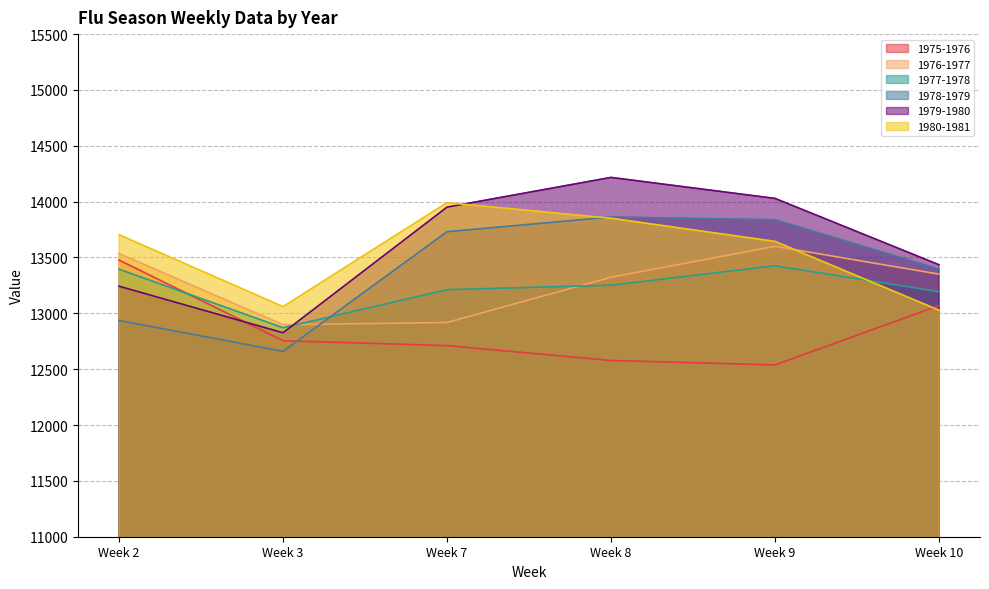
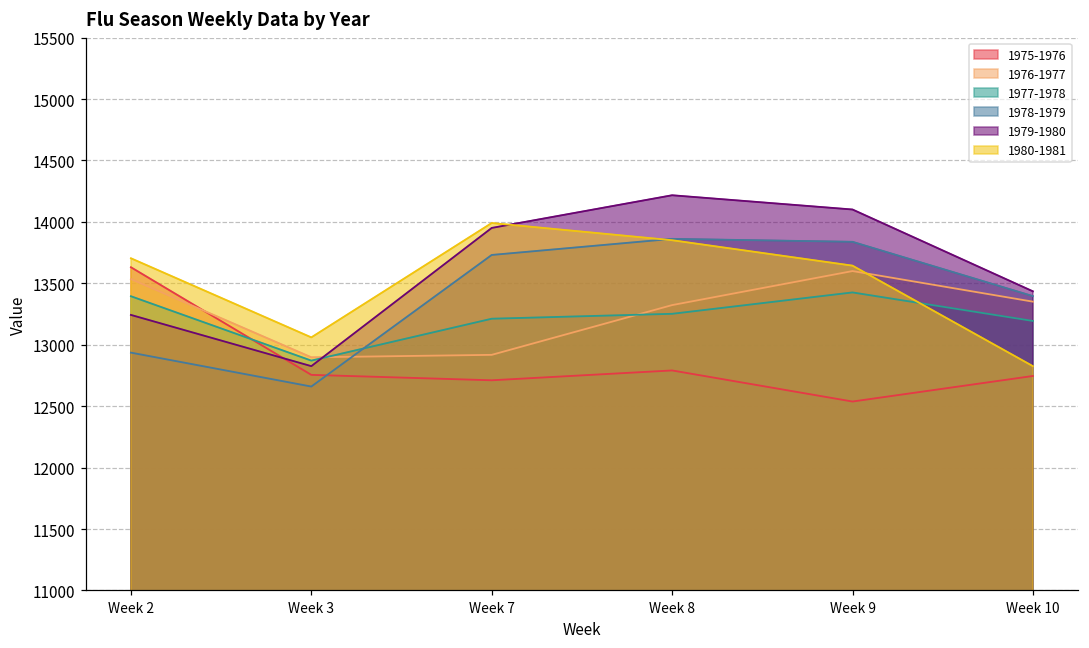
  {
    "1975-1976": {
-     "Week 2": 13480,
+     "Week 2": 13630,
      "Week 3": 12760,
      "Week 7": 12710,
-     "Week 8": 12580,
+     "Week 8": 12790,
      "Week 9": 12540,
-     "Week 10": 13070
+     "Week 10": 12750
    },
    "1976-1977": {
      "Week 2": 13540,
      "Week 3": 12900,
      "Week 7": 12920,
      "Week 8": 13320,
      "Week 9": 13600,
      "Week 10": 13350
    },
    "1979-1980": {
      "Week 2": 13240,
      "Week 3": 12830,
      "Week 7": 13950,
      "Week 8": 14220,
-     "Week 9": 14030,
+     "Week 9": 14100,
      "Week 10": 13440
    },
    "1980-1981": {
      "Week 2": 13700,
      "Week 3": 13060,
      "Week 7": 13990,
      "Week 9": 13640,
-     "Week 10": 13030
+     "Week 10": 12830
    }
  }
